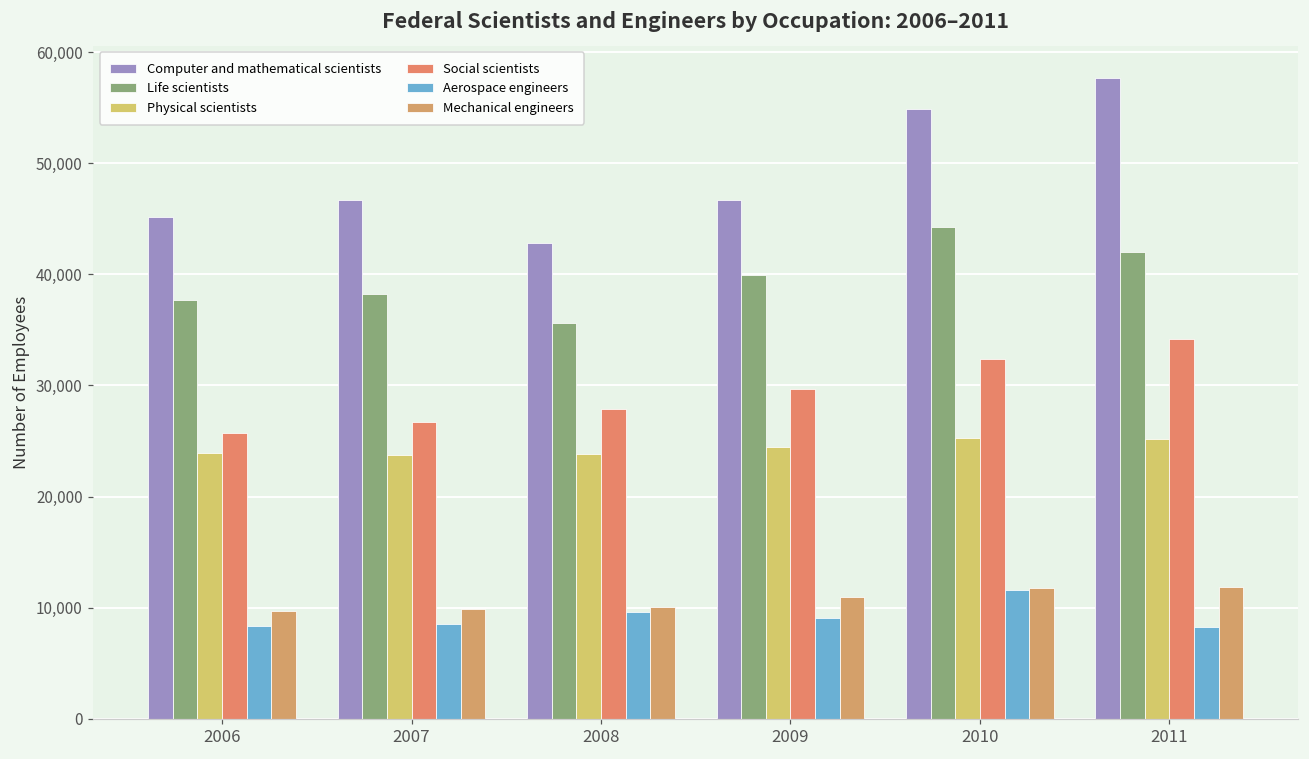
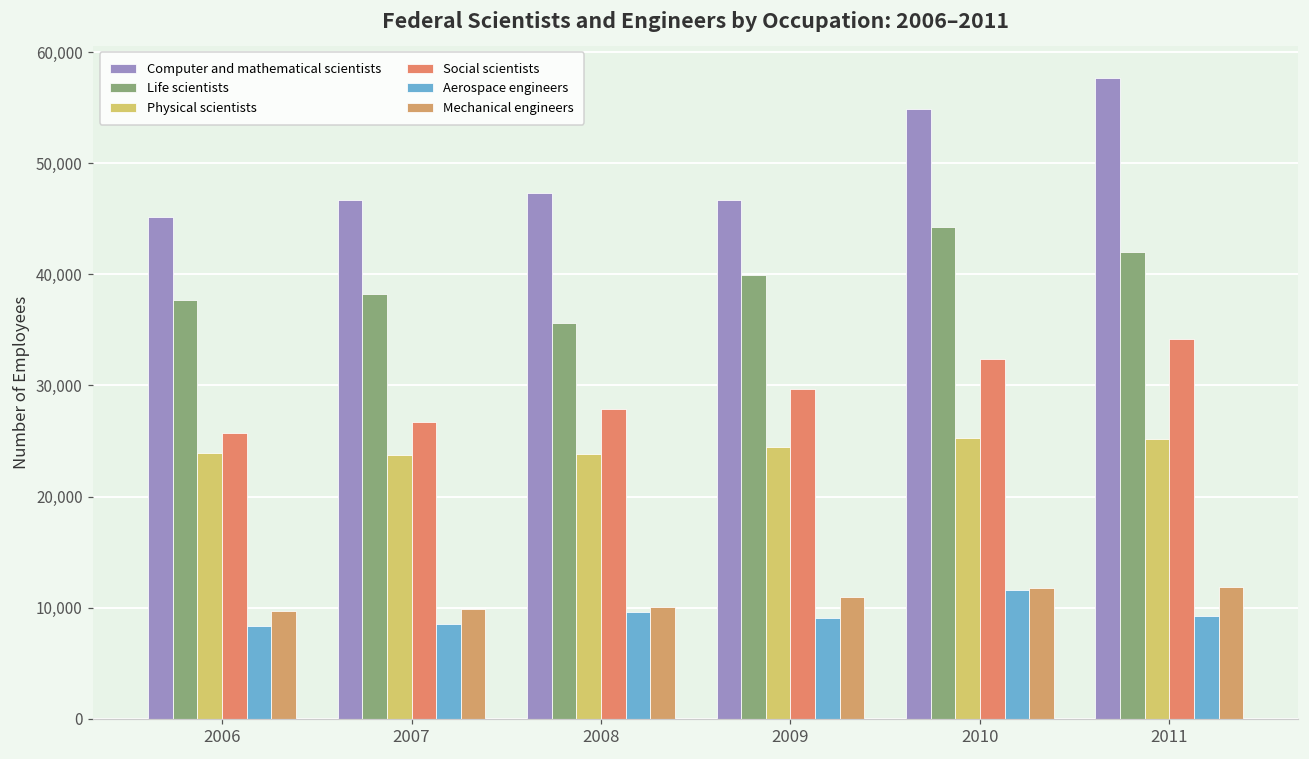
  {
    "Computer and mathematical scientists": {
      "2006": "45,100",
      "2007": "46,700",
-     "2008": "42,800",
+     "2008": "47,300",
      "2009": "46,700",
      "2010": "54,900",
      "2011": "57,700"
    },
    "Life scientists": {
      "2006": "37,700",
      "2007": "38,200",
      "2008": "35,700",
      "2009": "40,000",
      "2010": "44,200",
      "2011": "42,000"
    },
    "Aerospace engineers": {
      "2006": "8,300",
      "2007": "8,500",
      "2008": "9,600",
      "2009": "9,000",
      "2010": "11,600",
-     "2011": "8,300"
+     "2011": "9,300"
    }
  }
